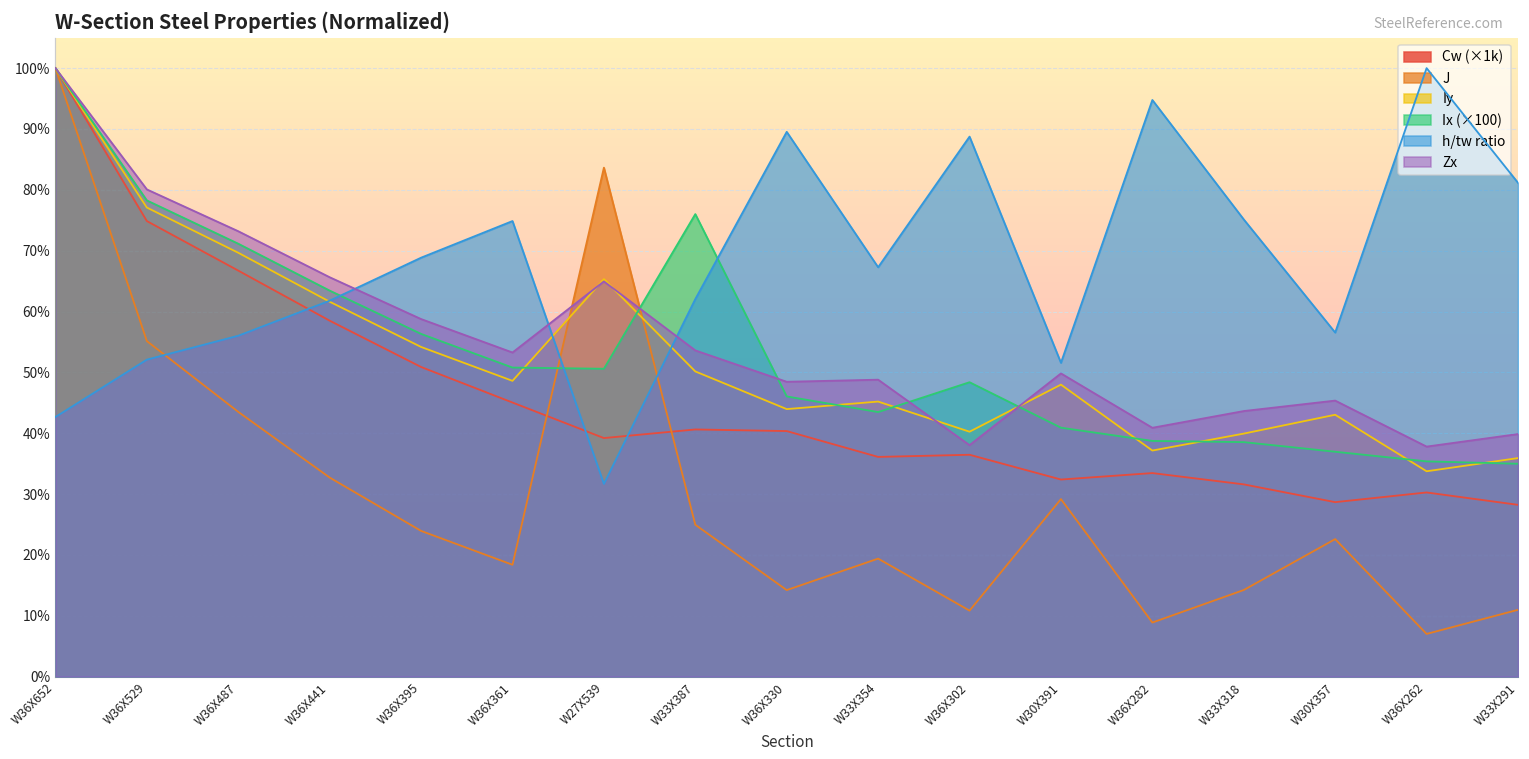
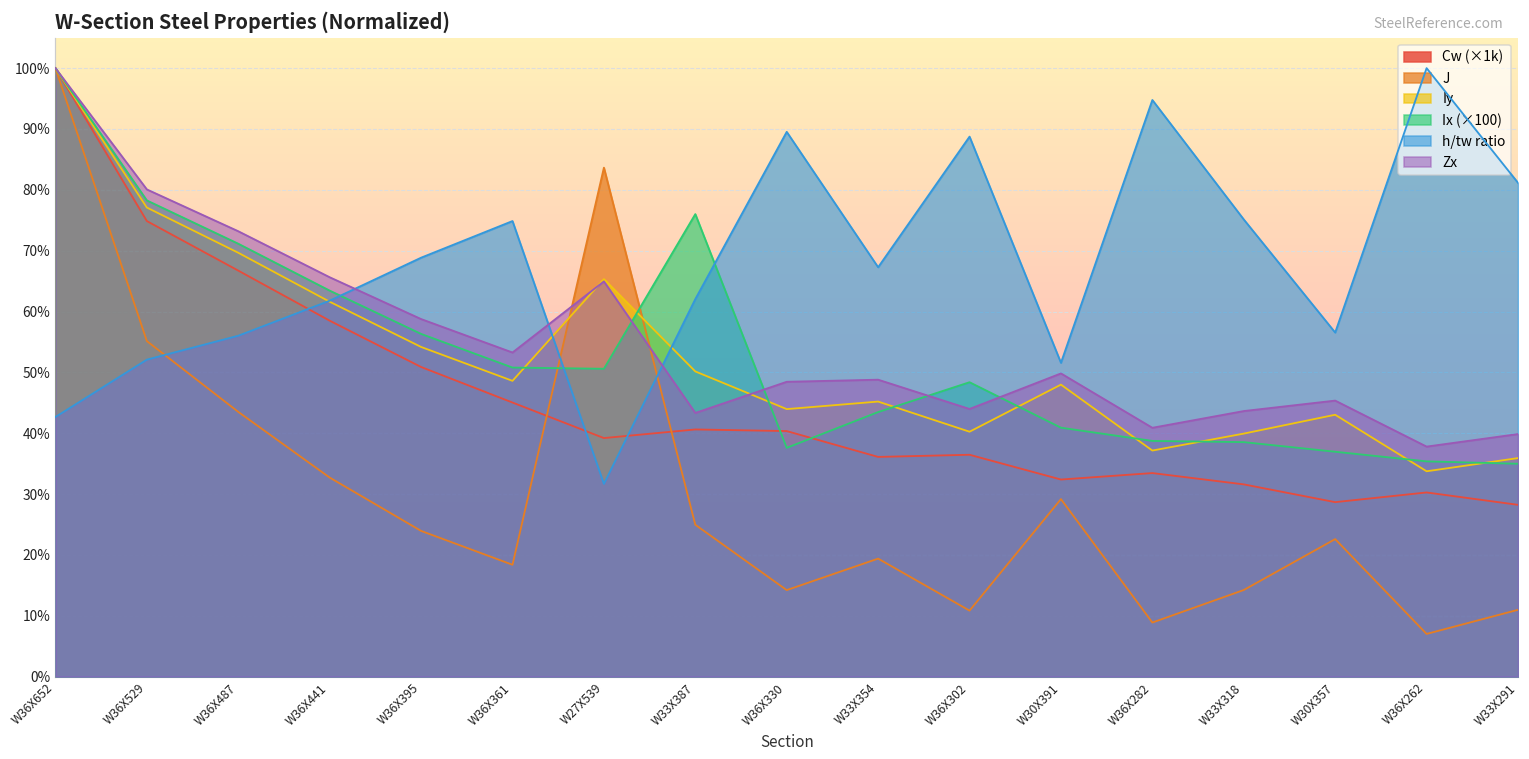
  {
    "Iy": {
      "W36X529": "77%",
      "W36X487": "70%",
      "W36X395": "54%",
      "W36X361": "49%",
      "W33X387": "50%",
      "W36X330": "44%",
      "W33X354": "45%",
      "W36X302": "40%",
      "W30X391": "48%",
      "W36X282": "37%",
      "W33X318": "40%",
      "W30X357": "43%",
      "W36X262": "34%",
      "W33X291": "36%"
    },
    "Ix (×100)": {
      "W36X529": "78%",
      "W36X487": "71%",
      "W36X441": "63%",
      "W36X395": "56%",
      "W36X361": "51%",
      "W27X539": "51%",
      "W33X387": "76%",
-     "W36X330": "46%",
+     "W36X330": "38%",
      "W33X354": "43%",
      "W36X302": "48%",
      "W30X391": "41%",
      "W36X282": "39%",
      "W33X318": "39%",
      "W30X357": "37%",
      "W36X262": "35%",
      "W33X291": "35%"
    },
    "h/tw ratio": {
      "W36X652": "43%",
      "W36X529": "52%",
      "W36X487": "56%",
      "W36X395": "69%",
      "W36X361": "75%",
      "W27X539": "32%",
      "W33X387": "62%",
      "W36X330": "90%",
      "W33X354": "67%",
      "W36X302": "89%",
      "W30X391": "52%",
      "W36X282": "95%",
      "W33X318": "75%",
      "W30X357": "57%",
      "W33X291": "81%"
    },
    "Zx": {
      "W36X529": "80%",
      "W36X487": "73%",
      "W36X441": "66%",
      "W36X395": "59%",
      "W36X361": "53%",
-     "W33X387": "54%",
+     "W33X387": "43%",
      "W36X330": "48%",
      "W33X354": "49%",
-     "W36X302": "38%",
+     "W36X302": "44%",
      "W30X391": "50%",
      "W36X282": "41%",
      "W33X318": "44%",
      "W30X357": "45%",
      "W36X262": "38%",
      "W33X291": "40%"
    }
  }
